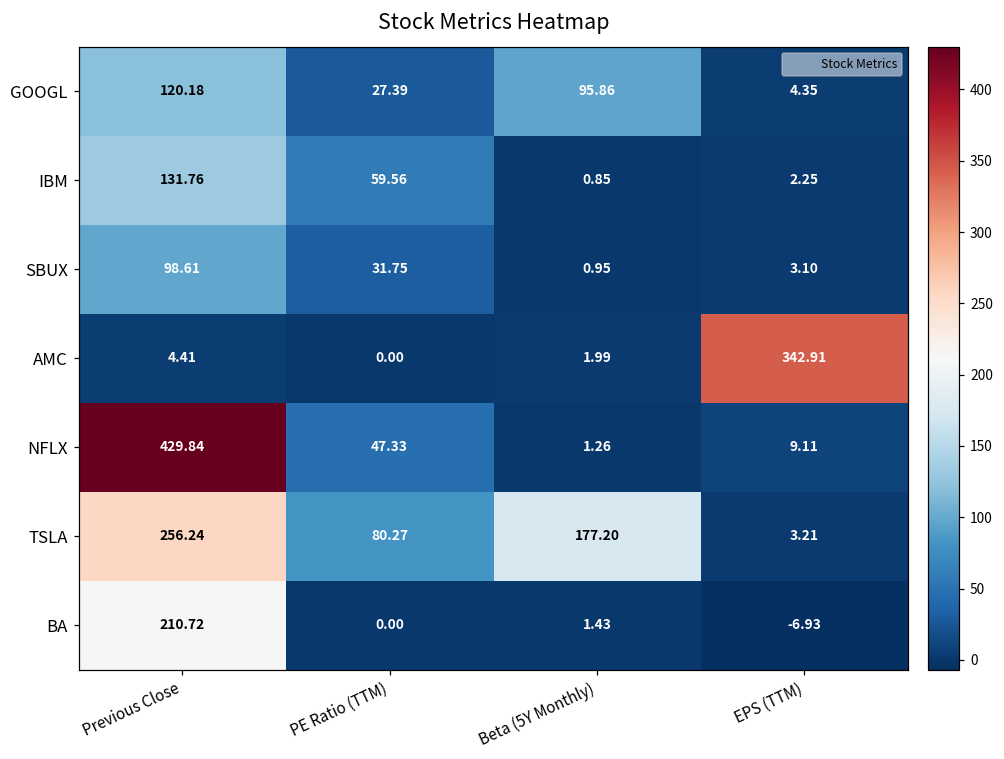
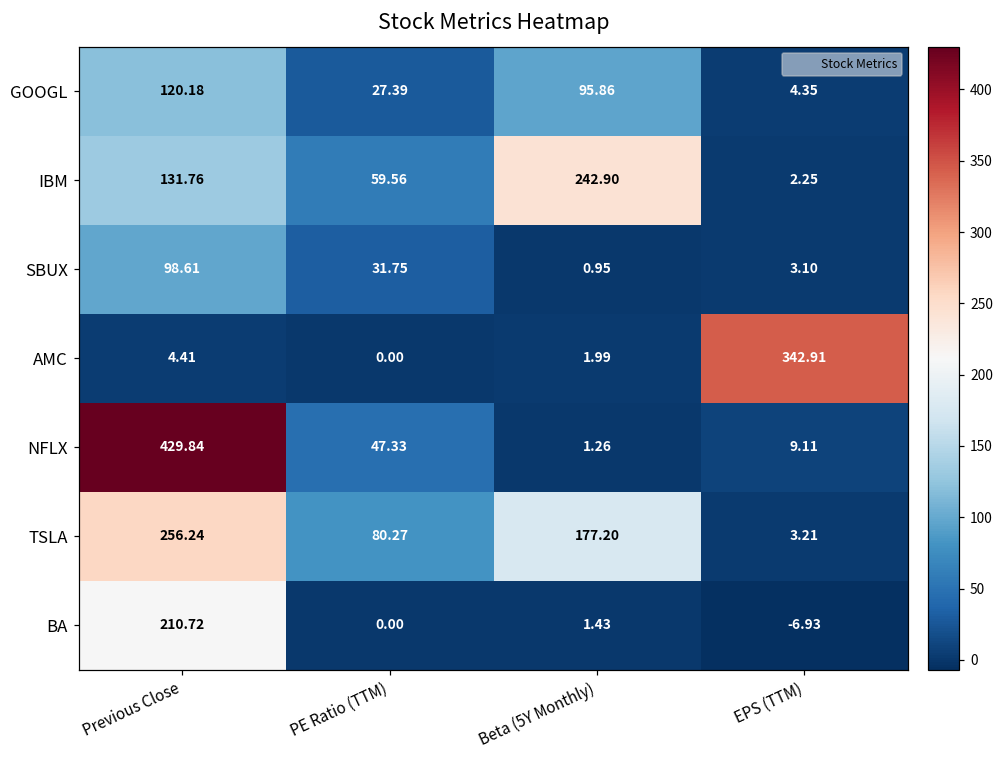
  {
    "GOOGL": {
      "Previous Close": 120.18,
      "PE Ratio (TTM)": 27.39,
      "Beta (5Y Monthly)": 95.86,
      "EPS (TTM)": 4.35
    },
    "IBM": {
      "Previous Close": 131.76,
      "PE Ratio (TTM)": 59.56,
-     "Beta (5Y Monthly)": 0.85,
+     "Beta (5Y Monthly)": 242.90,
      "EPS (TTM)": 2.25
    },
    "SBUX": {
      "Previous Close": 98.61,
      "PE Ratio (TTM)": 31.75,
      "Beta (5Y Monthly)": 0.95,
      "EPS (TTM)": 3.10
    },
    "AMC": {
      "Previous Close": 4.41,
      "PE Ratio (TTM)": 0.00,
      "Beta (5Y Monthly)": 1.99,
      "EPS (TTM)": 342.91
    },
    "NFLX": {
      "Previous Close": 429.84,
      "PE Ratio (TTM)": 47.33,
      "Beta (5Y Monthly)": 1.26,
      "EPS (TTM)": 9.11
    },
    "TSLA": {
      "Previous Close": 256.24,
      "PE Ratio (TTM)": 80.27,
      "Beta (5Y Monthly)": 177.20,
      "EPS (TTM)": 3.21
    },
    "BA": {
      "Previous Close": 210.72,
      "PE Ratio (TTM)": 0.00,
      "Beta (5Y Monthly)": 1.43,
      "EPS (TTM)": -6.93
    }
  }
